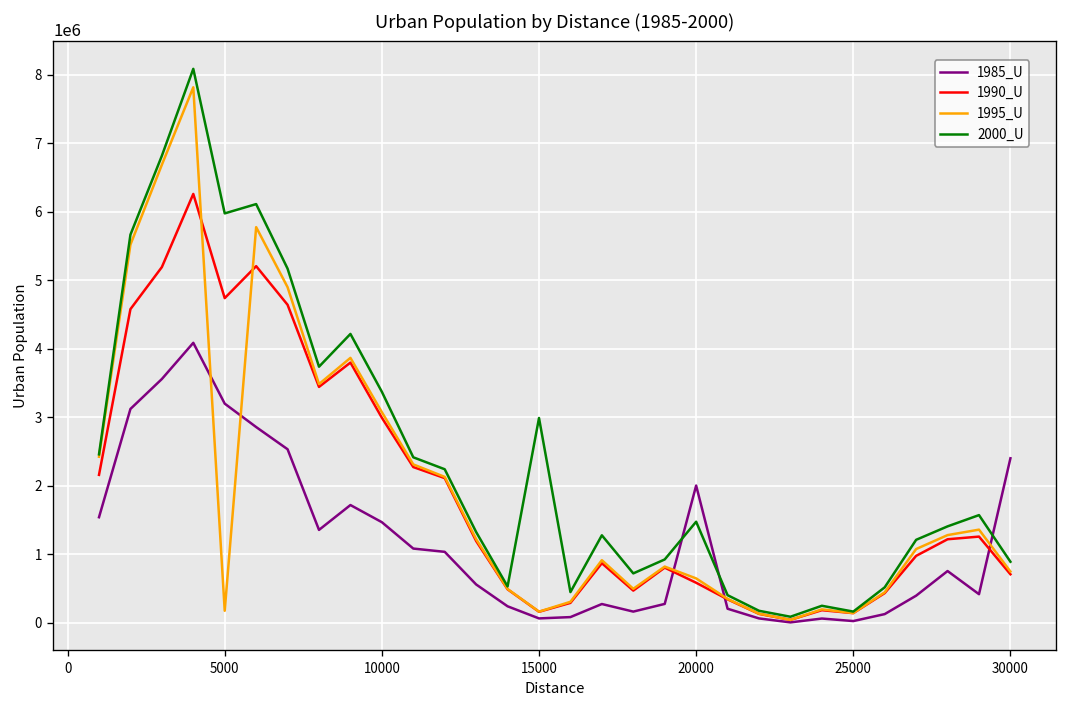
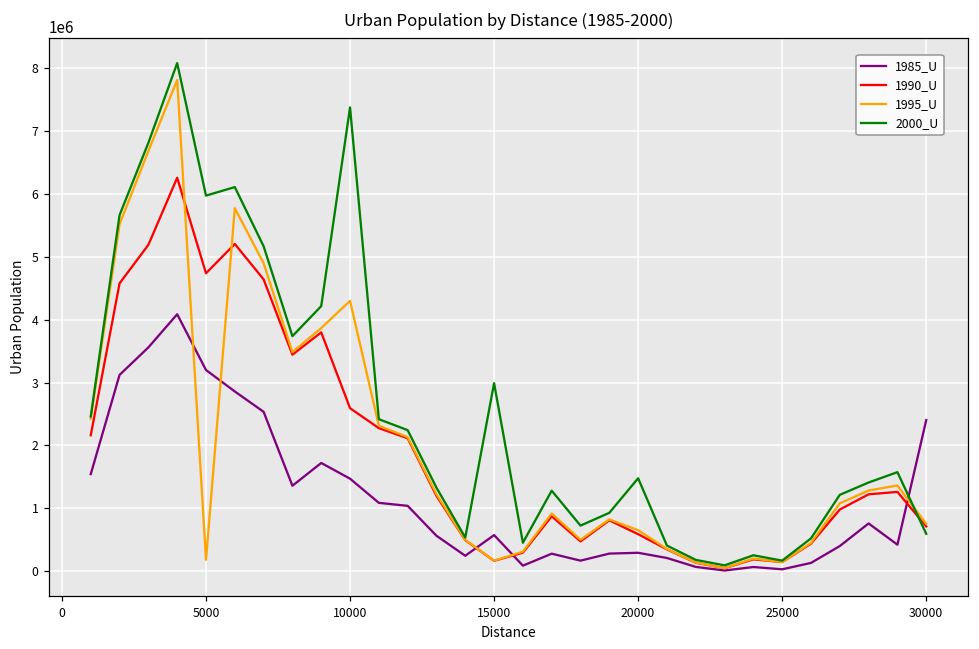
  {
    "1985_U": {
      "5000": 3200000,
      "10000": 1500000,
-     "15000": 100000,
-     "20000": 2000000,
+     "15000": 600000,
+     "20000": 300000,
      "25000": 0,
      "30000": 2400000
    },
    "1990_U": {
      "5000": 4700000,
-     "10000": 3000000,
+     "10000": 2600000,
      "20000": 600000
    },
    "1995_U": {
      "5000": 200000,
-     "10000": 3100000,
+     "10000": 4300000,
      "20000": 600000
    },
    "2000_U": {
      "5000": 6000000,
-     "10000": 3400000,
+     "10000": 7400000,
      "15000": 3000000,
      "20000": 1500000,
-     "30000": 900000
+     "30000": 600000
    }
  }
